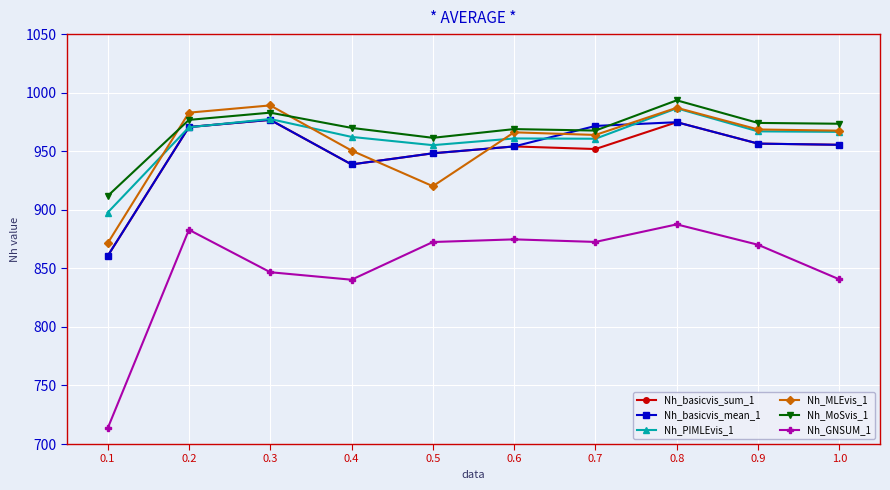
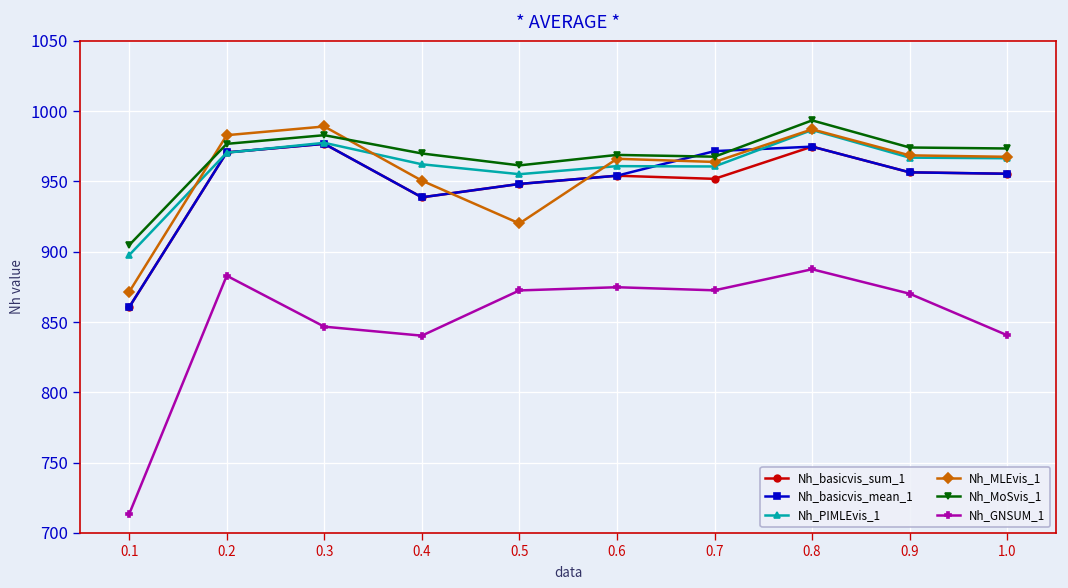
  {
    "Nh_basicvis_sum_1": {
      "0.7": 952
    },
    "Nh_basicvis_mean_1": {
      "0.7": 972
    },
    "Nh_PIMLEvis_1": {
      "0.1": 898,
      "0.4": 962,
      "0.5": 955,
      "0.6": 961,
      "0.7": 961
    },
    "Nh_MLEvis_1": {
      "0.1": 871,
      "0.2": 983,
      "0.3": 989,
      "0.4": 951,
      "0.5": 920,
      "0.6": 966,
      "0.7": 964
    },
    "Nh_MoSvis_1": {
-     "0.1": 912,
+     "0.1": 905,
      "0.2": 977,
      "0.3": 983,
      "0.4": 970,
      "0.5": 961,
      "0.6": 969,
      "0.7": 968,
      "0.8": 993,
      "0.9": 974,
      "1.0": 973
    },
    "Nh_GNSUM_1": {
      "0.1": 713,
      "0.2": 883,
      "0.3": 847,
      "0.4": 840,
      "0.5": 872,
      "0.6": 875,
      "0.7": 873,
      "0.8": 888,
      "0.9": 870,
      "1.0": 841
    }
  }
